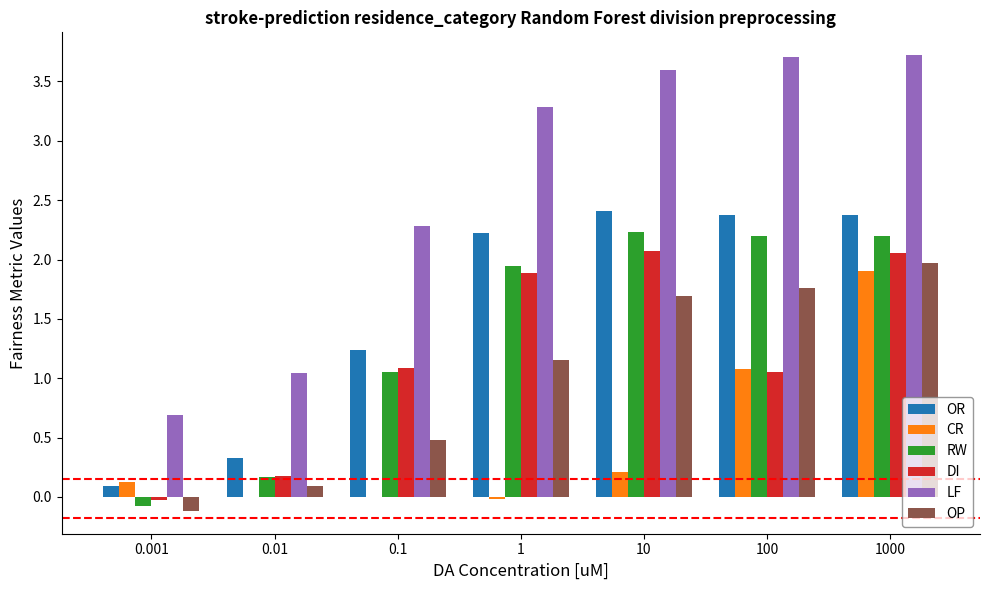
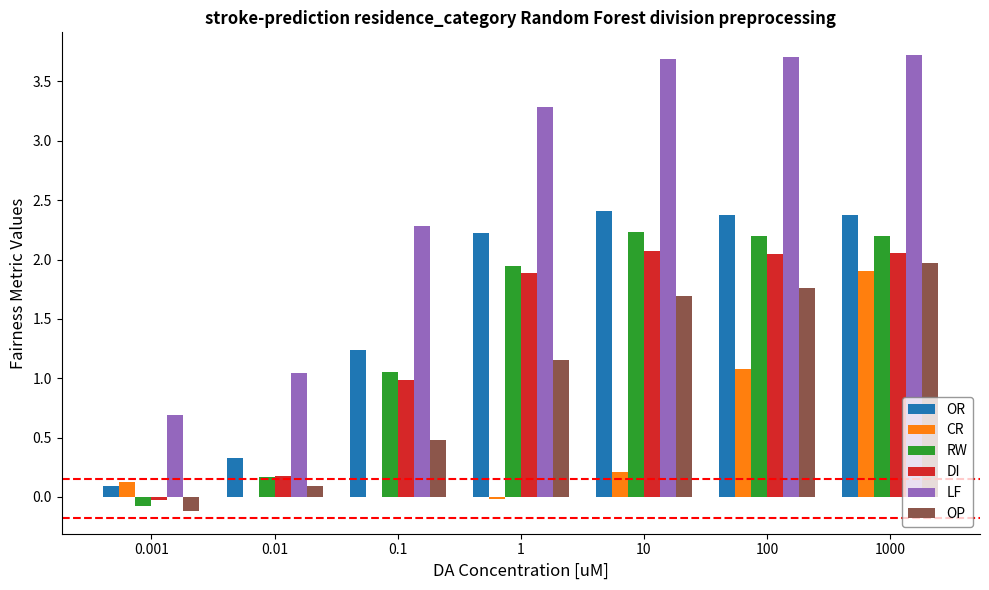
  {
    "OR": {
      "0.001": 0.09,
      "0.01": 0.33,
      "0.1": 1.24,
      "1": 2.23,
      "10": 2.41,
      "100": 2.38,
      "1000": 2.37
    },
    "CR": {
      "0.001": 0.13,
      "10": 0.21,
      "100": 1.08,
      "1000": 1.90
    },
    "RW": {
      "0.001": -0.08,
      "0.01": 0.17,
      "0.1": 1.05,
      "1": 1.94,
      "10": 2.23,
      "100": 2.20,
      "1000": 2.20
    },
    "DI": {
      "0.001": -0.02,
      "0.01": 0.18,
-     "0.1": 1.08,
+     "0.1": 0.99,
      "1": 1.89,
      "10": 2.07,
-     "100": 1.05,
+     "100": 2.05,
      "1000": 2.05
    },
    "LF": {
      "0.001": 0.69,
      "0.01": 1.04,
      "0.1": 2.28,
      "1": 3.29,
-     "10": 3.59,
+     "10": 3.69,
      "100": 3.70,
      "1000": 3.72
    },
    "OP": {
      "0.001": -0.12,
      "0.01": 0.10,
      "0.1": 0.48,
      "1": 1.15,
      "10": 1.69,
      "100": 1.76,
      "1000": 1.97
    }
  }
